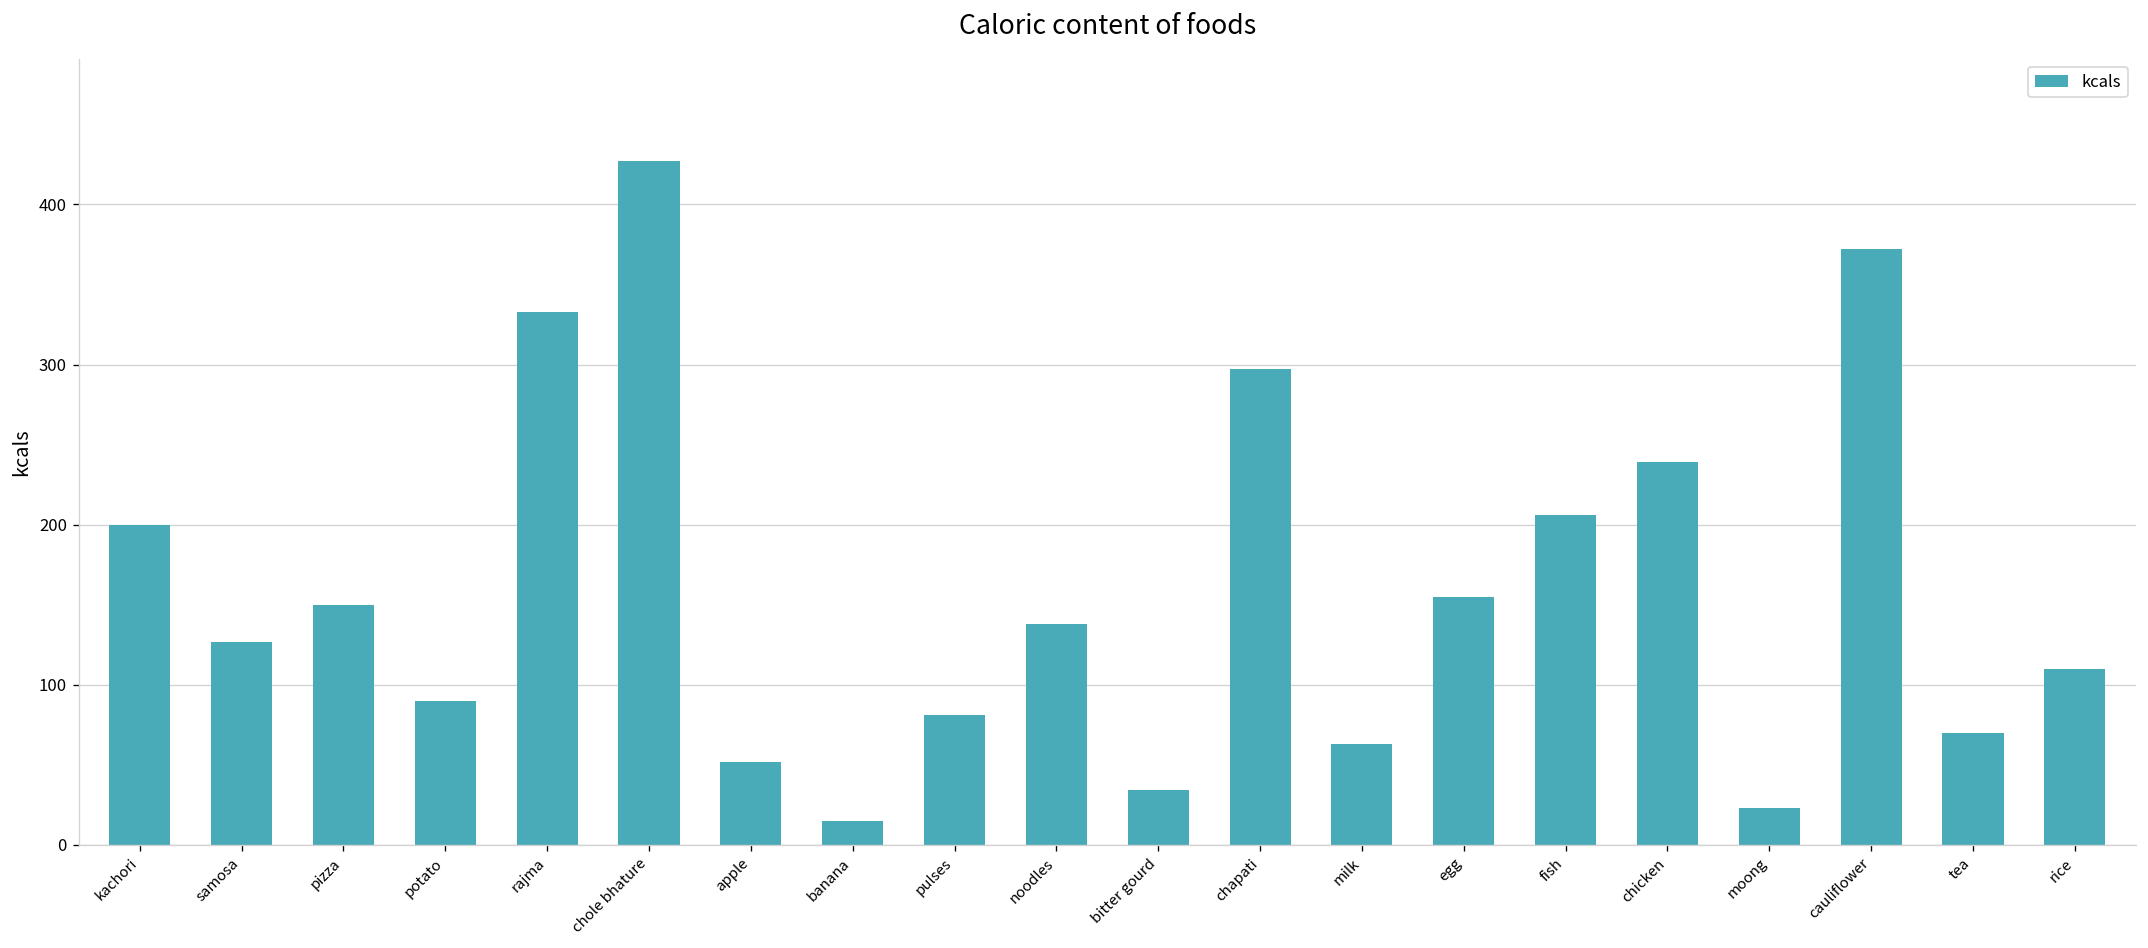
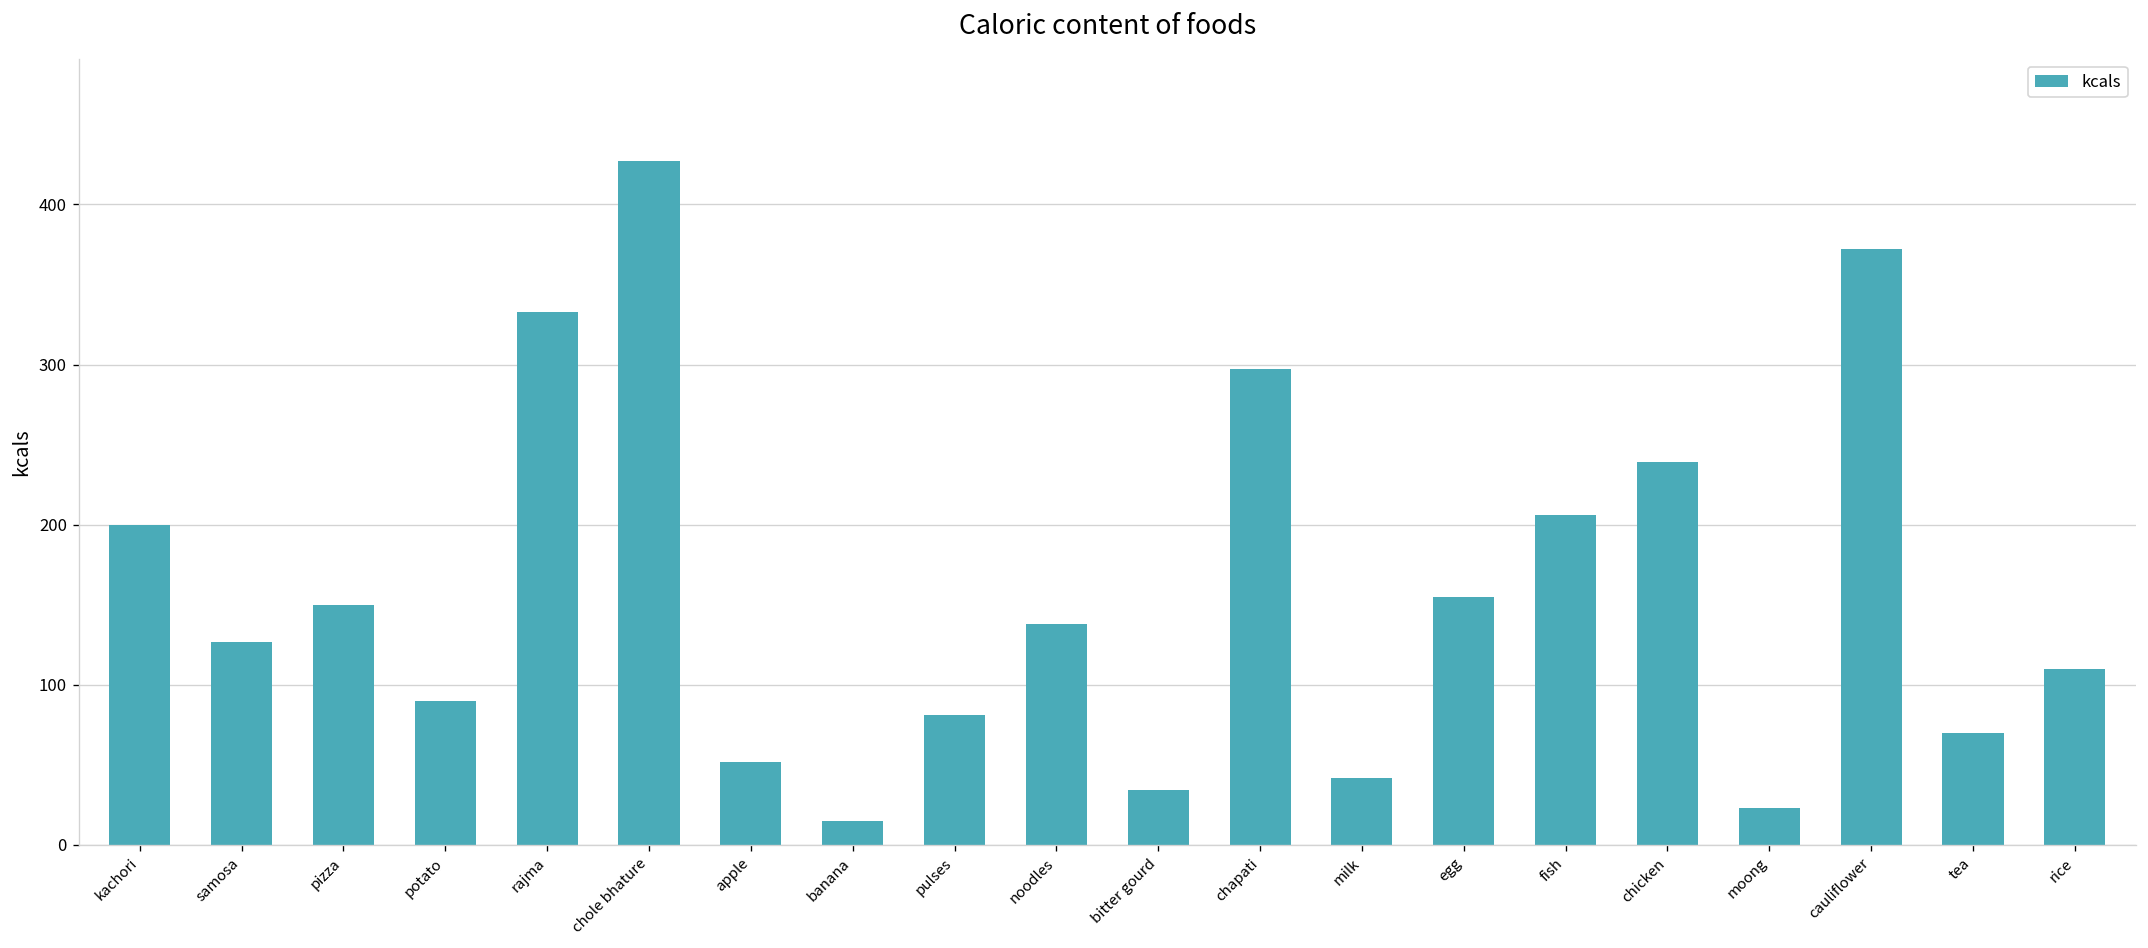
  {
    "kachori": 200,
    "samosa": 127,
    "pizza": 150,
    "potato": 90,
    "rajma": 333,
    "chole bhature": 427,
    "apple": 52,
    "banana": 15,
    "pulses": 81,
    "noodles": 138,
    "bitter gourd": 34,
    "chapati": 297,
-   "milk": 63,
+   "milk": 42,
    "egg": 155,
    "fish": 206,
    "chicken": 239,
    "moong": 23,
    "cauliflower": 372,
    "tea": 70,
    "rice": 110
  }
